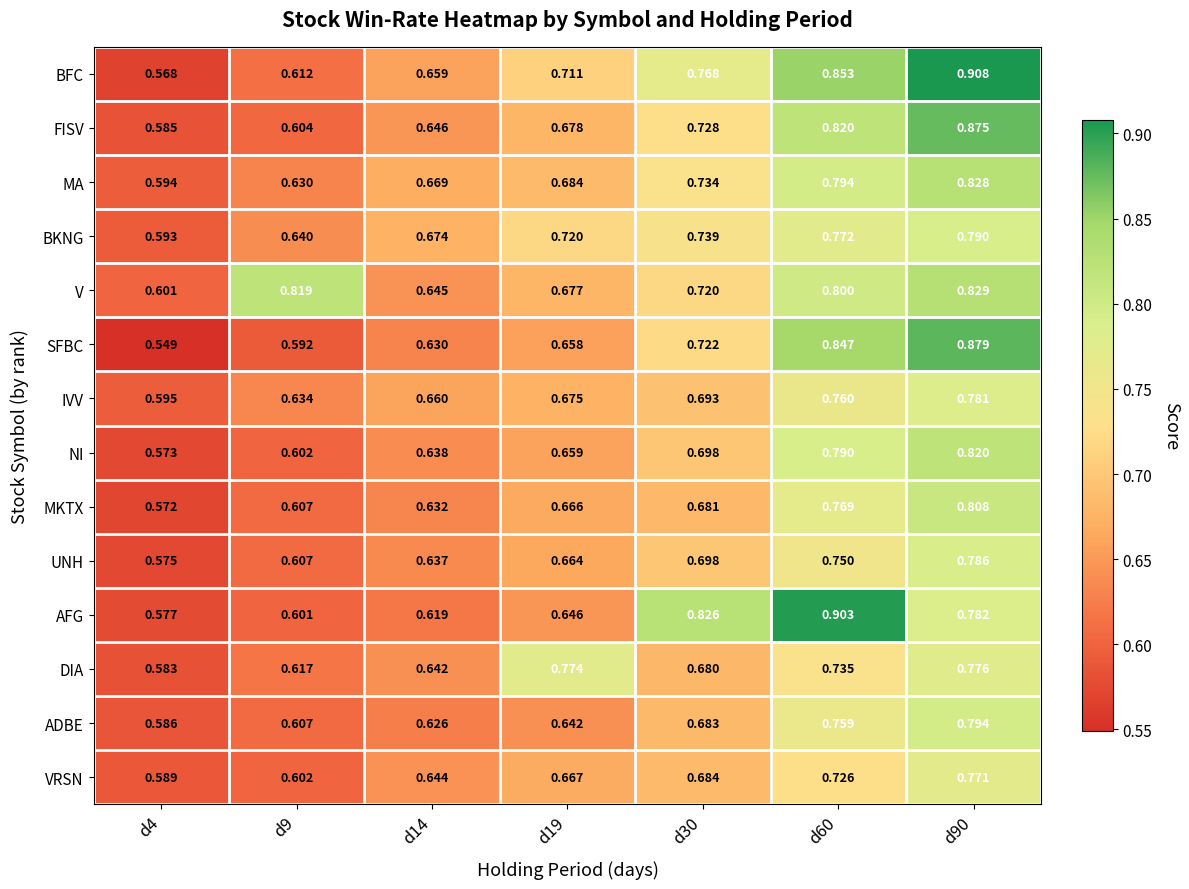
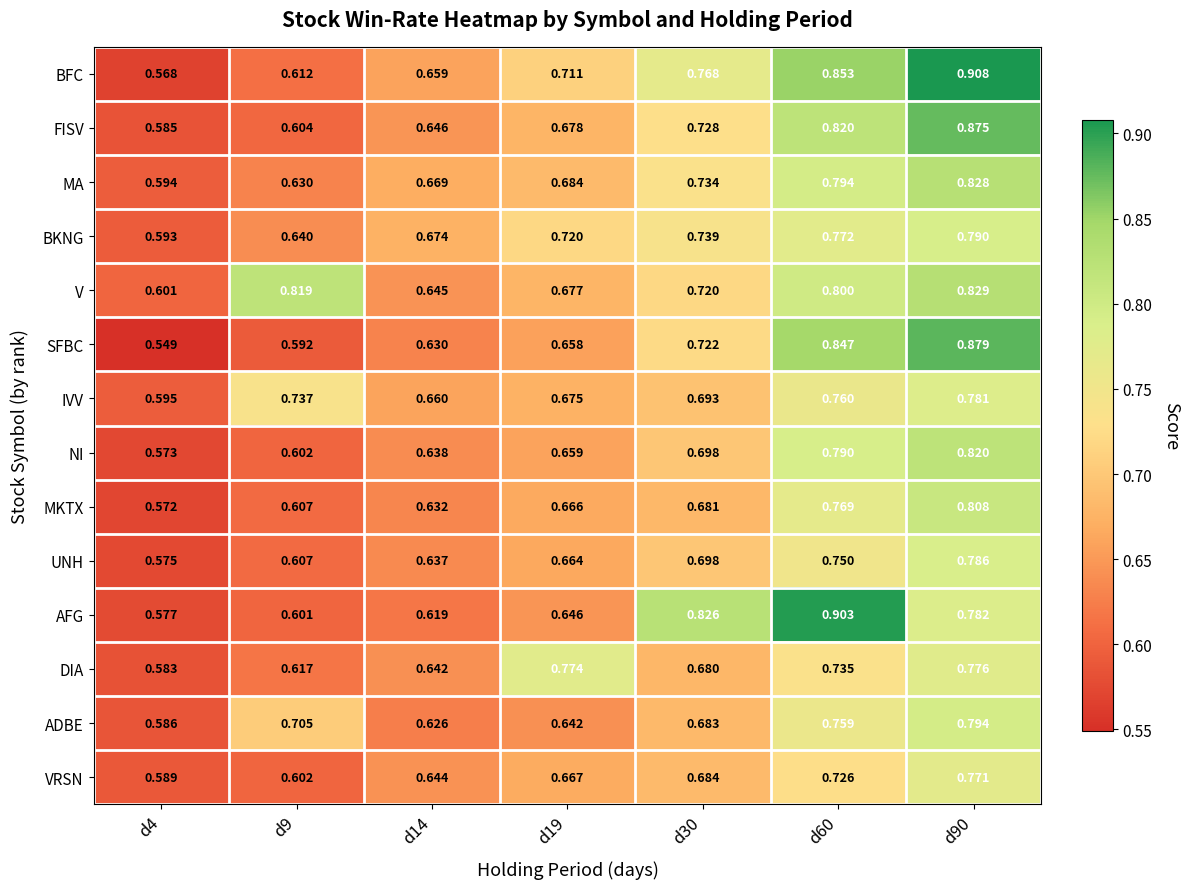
  {
    "BFC": {
      "d4": 0.568,
      "d9": 0.612,
      "d14": 0.659,
      "d19": 0.711,
      "d30": 0.768,
      "d60": 0.853,
      "d90": 0.908
    },
    "FISV": {
      "d4": 0.585,
      "d9": 0.604,
      "d14": 0.646,
      "d19": 0.678,
      "d30": 0.728,
      "d60": 0.820,
      "d90": 0.875
    },
    "MA": {
      "d4": 0.594,
      "d9": 0.630,
      "d14": 0.669,
      "d19": 0.684,
      "d30": 0.734,
      "d60": 0.794,
      "d90": 0.828
    },
    "BKNG": {
      "d4": 0.593,
      "d9": 0.640,
      "d14": 0.674,
      "d19": 0.720,
      "d30": 0.739,
      "d60": 0.772,
      "d90": 0.790
    },
    "V": {
      "d4": 0.601,
      "d9": 0.819,
      "d14": 0.645,
      "d19": 0.677,
      "d30": 0.720,
      "d60": 0.800,
      "d90": 0.829
    },
    "SFBC": {
      "d4": 0.549,
      "d9": 0.592,
      "d14": 0.630,
      "d19": 0.658,
      "d30": 0.722,
      "d60": 0.847,
      "d90": 0.879
    },
    "IVV": {
      "d4": 0.595,
-     "d9": 0.634,
+     "d9": 0.737,
      "d14": 0.660,
      "d19": 0.675,
      "d30": 0.693,
      "d60": 0.760,
      "d90": 0.781
    },
    "NI": {
      "d4": 0.573,
      "d9": 0.602,
      "d14": 0.638,
      "d19": 0.659,
      "d30": 0.698,
      "d60": 0.790,
      "d90": 0.820
    },
    "MKTX": {
      "d4": 0.572,
      "d9": 0.607,
      "d14": 0.632,
      "d19": 0.666,
      "d30": 0.681,
      "d60": 0.769,
      "d90": 0.808
    },
    "UNH": {
      "d4": 0.575,
      "d9": 0.607,
      "d14": 0.637,
      "d19": 0.664,
      "d30": 0.698,
      "d60": 0.750,
      "d90": 0.786
    },
    "AFG": {
      "d4": 0.577,
      "d9": 0.601,
      "d14": 0.619,
      "d19": 0.646,
      "d30": 0.826,
      "d60": 0.903,
      "d90": 0.782
    },
    "DIA": {
      "d4": 0.583,
      "d9": 0.617,
      "d14": 0.642,
      "d19": 0.774,
      "d30": 0.680,
      "d60": 0.735,
      "d90": 0.776
    },
    "ADBE": {
      "d4": 0.586,
-     "d9": 0.607,
+     "d9": 0.705,
      "d14": 0.626,
      "d19": 0.642,
      "d30": 0.683,
      "d60": 0.759,
      "d90": 0.794
    },
    "VRSN": {
      "d4": 0.589,
      "d9": 0.602,
      "d14": 0.644,
      "d19": 0.667,
      "d30": 0.684,
      "d60": 0.726,
      "d90": 0.771
    }
  }
